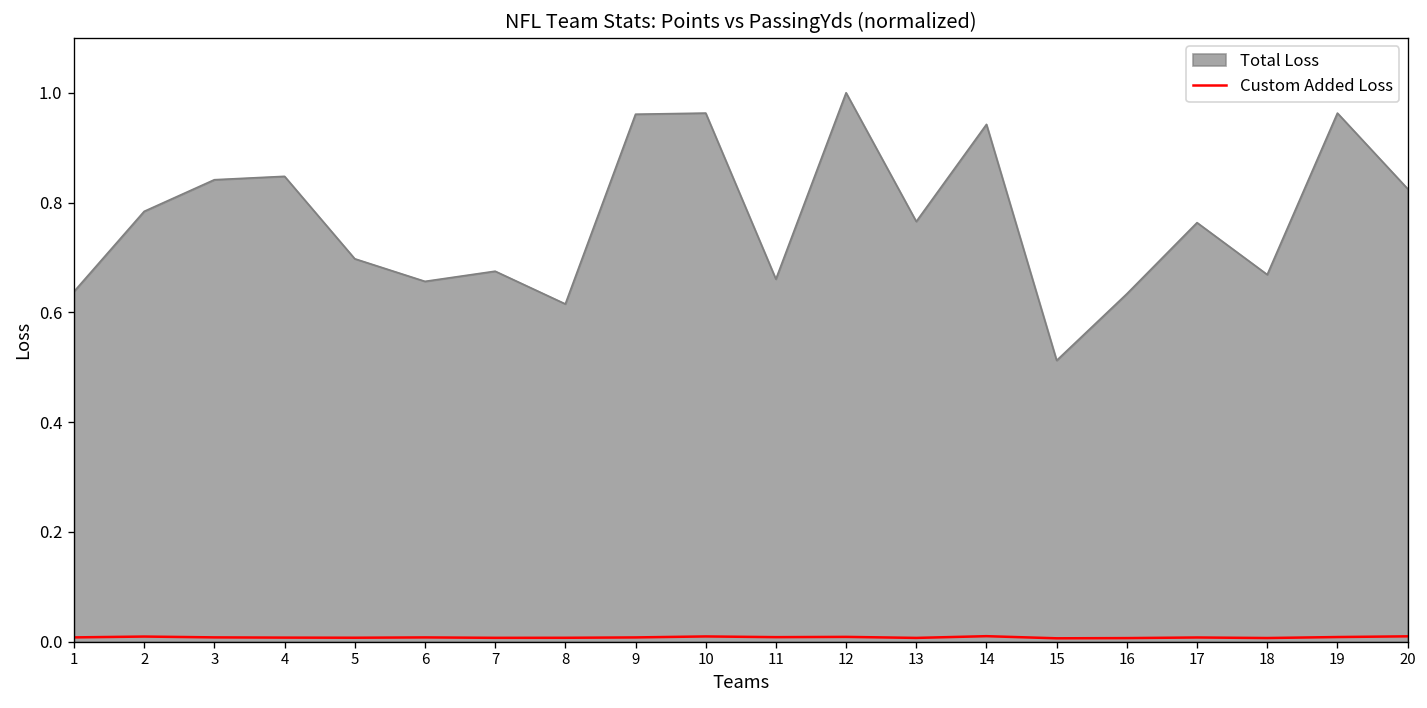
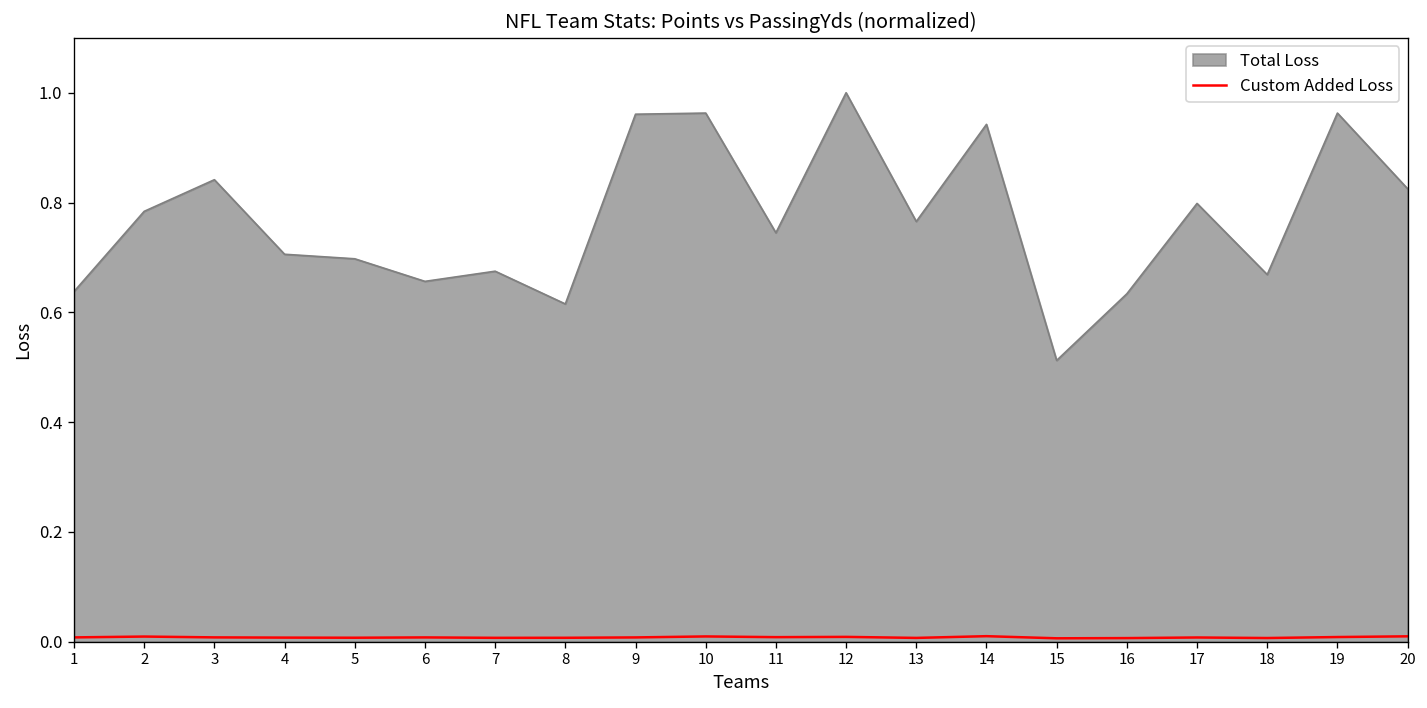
  {
    "Total Loss": {
      "1": 0.64,
      "2": 0.78,
      "3": 0.84,
-     "4": 0.85,
+     "4": 0.71,
      "5": 0.70,
      "6": 0.66,
      "7": 0.67,
      "8": 0.62,
      "9": 0.96,
      "10": 0.96,
-     "11": 0.66,
+     "11": 0.74,
      "12": 1.00,
      "13": 0.77,
      "14": 0.94,
      "15": 0.51,
      "16": 0.63,
-     "17": 0.76,
+     "17": 0.80,
      "18": 0.67,
      "19": 0.96,
      "20": 0.83
    },
    "Custom Added Loss": {
      "1": 0.01,
      "2": 0.01,
      "3": 0.01,
      "4": 0.01,
      "5": 0.01,
      "6": 0.01,
      "7": 0.01,
      "8": 0.01,
      "9": 0.01,
      "10": 0.01,
      "11": 0.01,
      "12": 0.01,
      "13": 0.01,
      "14": 0.01,
      "15": 0.01,
      "16": 0.01,
      "17": 0.01,
      "18": 0.01,
      "19": 0.01,
      "20": 0.01
    }
  }
